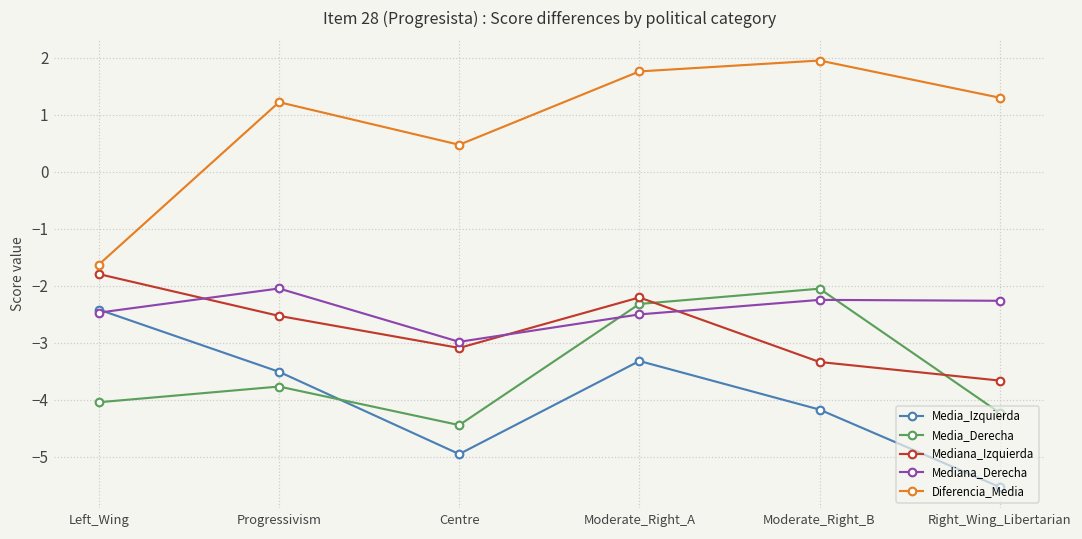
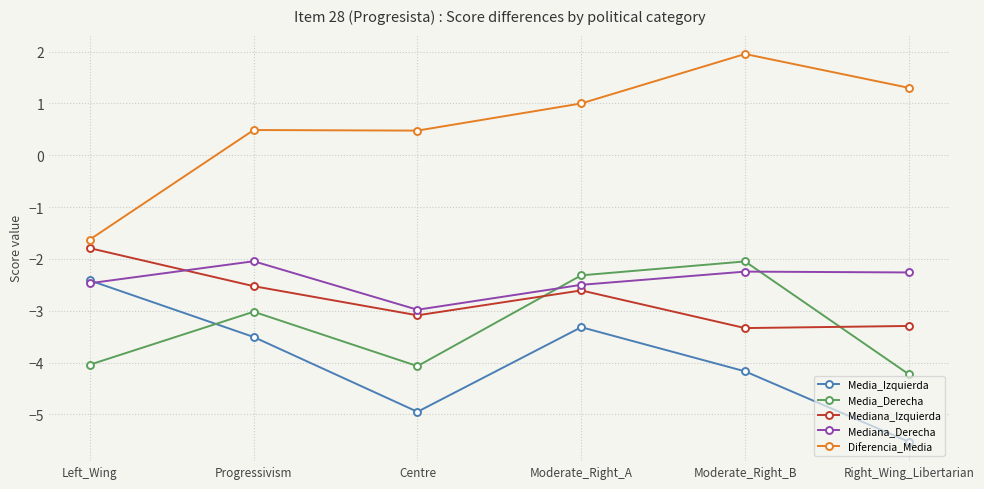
  {
    "Media_Izquierda": {
      "Left_Wing": -2.4,
      "Progressivism": -3.5,
      "Centre": -5.0,
      "Moderate_Right_A": -3.3,
      "Moderate_Right_B": -4.2
    },
    "Media_Derecha": {
      "Left_Wing": -4.0,
-     "Progressivism": -3.8,
-     "Centre": -4.4,
+     "Progressivism": -3.0,
+     "Centre": -4.1,
      "Moderate_Right_A": -2.3,
      "Moderate_Right_B": -2.0,
      "Right_Wing_Libertarian": -4.2
    },
    "Mediana_Izquierda": {
      "Left_Wing": -1.8,
      "Progressivism": -2.5,
      "Centre": -3.1,
-     "Moderate_Right_A": -2.2,
+     "Moderate_Right_A": -2.6,
      "Moderate_Right_B": -3.3,
-     "Right_Wing_Libertarian": -3.7
+     "Right_Wing_Libertarian": -3.3
    },
    "Mediana_Derecha": {
      "Left_Wing": -2.5,
      "Progressivism": -2.0,
      "Centre": -3.0,
      "Moderate_Right_A": -2.5,
      "Moderate_Right_B": -2.2,
      "Right_Wing_Libertarian": -2.3
    },
    "Diferencia_Media": {
      "Left_Wing": -1.6,
-     "Progressivism": 1.2,
+     "Progressivism": 0.5,
      "Centre": 0.5,
-     "Moderate_Right_A": 1.8,
+     "Moderate_Right_A": 1.0,
      "Moderate_Right_B": 2.0,
      "Right_Wing_Libertarian": 1.3
    }
  }
